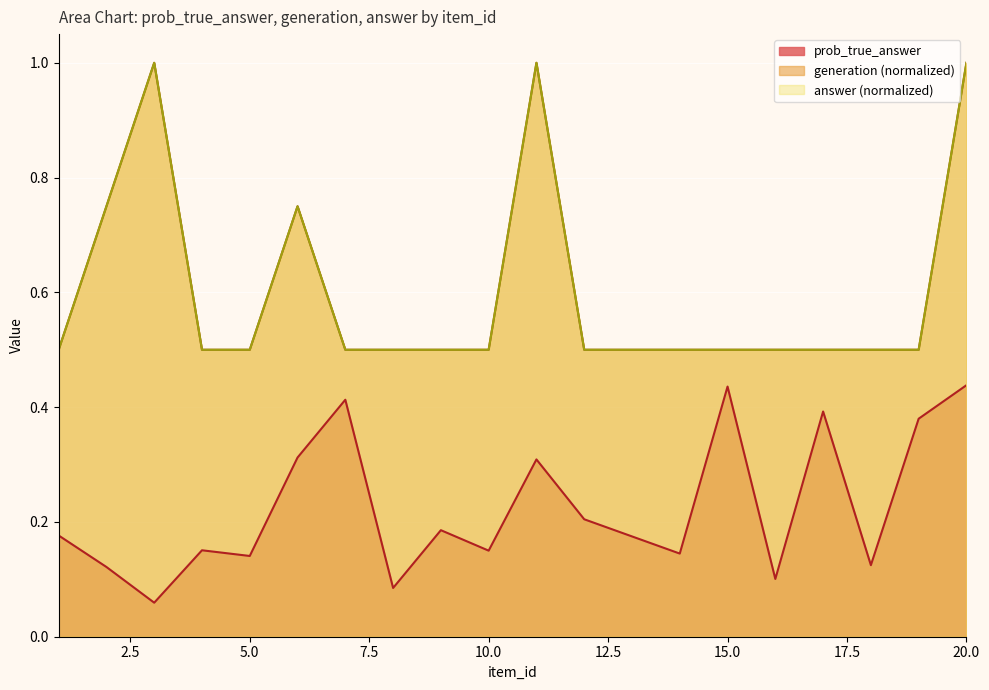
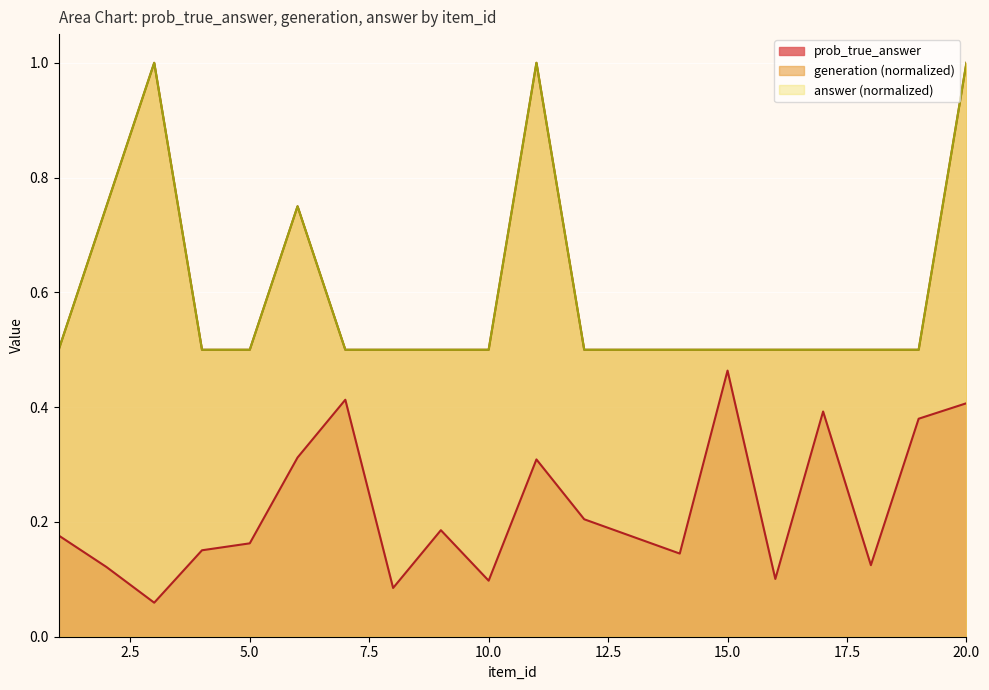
  {
    "prob_true_answer": {
-     "5.0": 0.14,
-     "10.0": 0.15,
-     "15.0": 0.44,
-     "20.0": 0.44
+     "5.0": 0.16,
+     "10.0": 0.10,
+     "15.0": 0.46,
+     "20.0": 0.41
    },
    "answer (normalized)": {
      "5.0": 0.50,
      "10.0": 0.50,
      "15.0": 0.50,
      "20.0": 1.00
    }
  }
